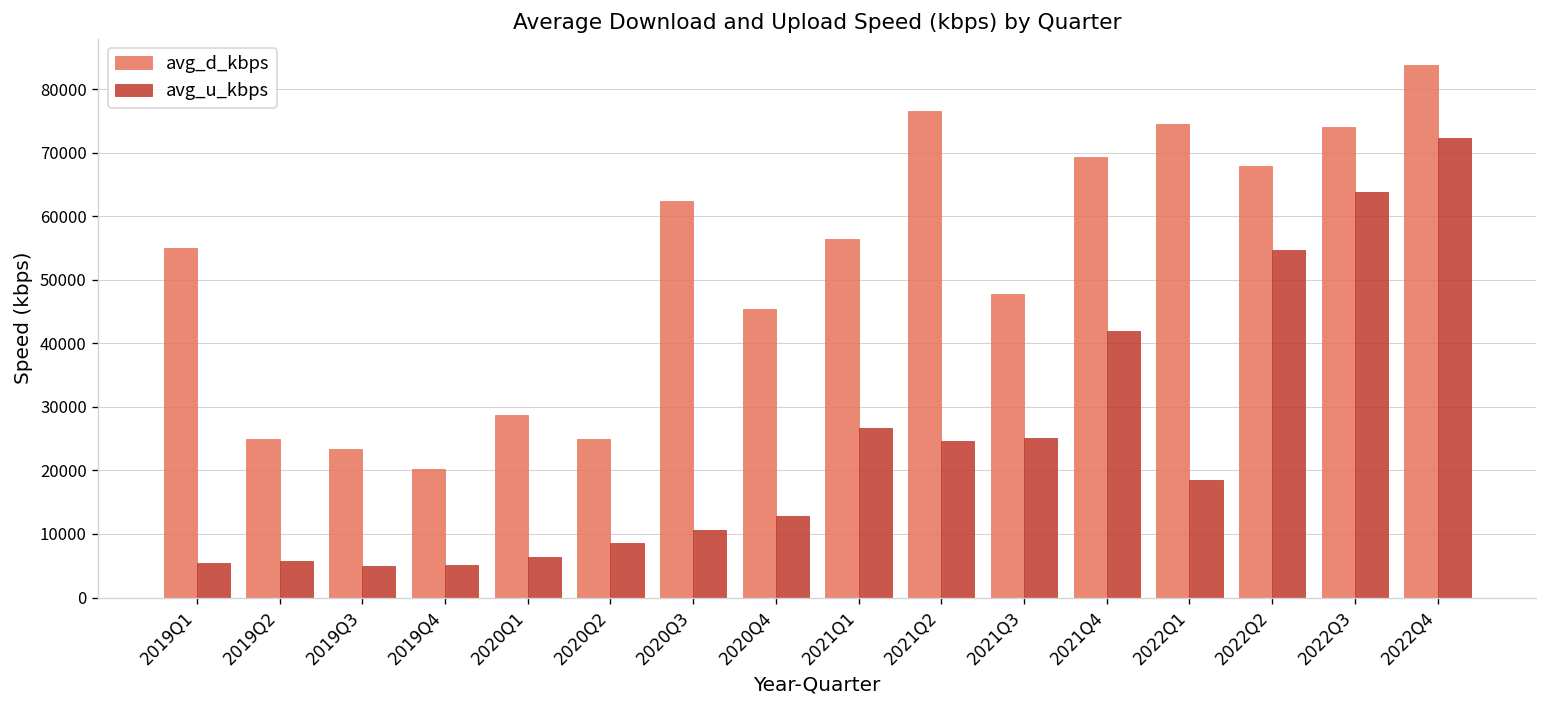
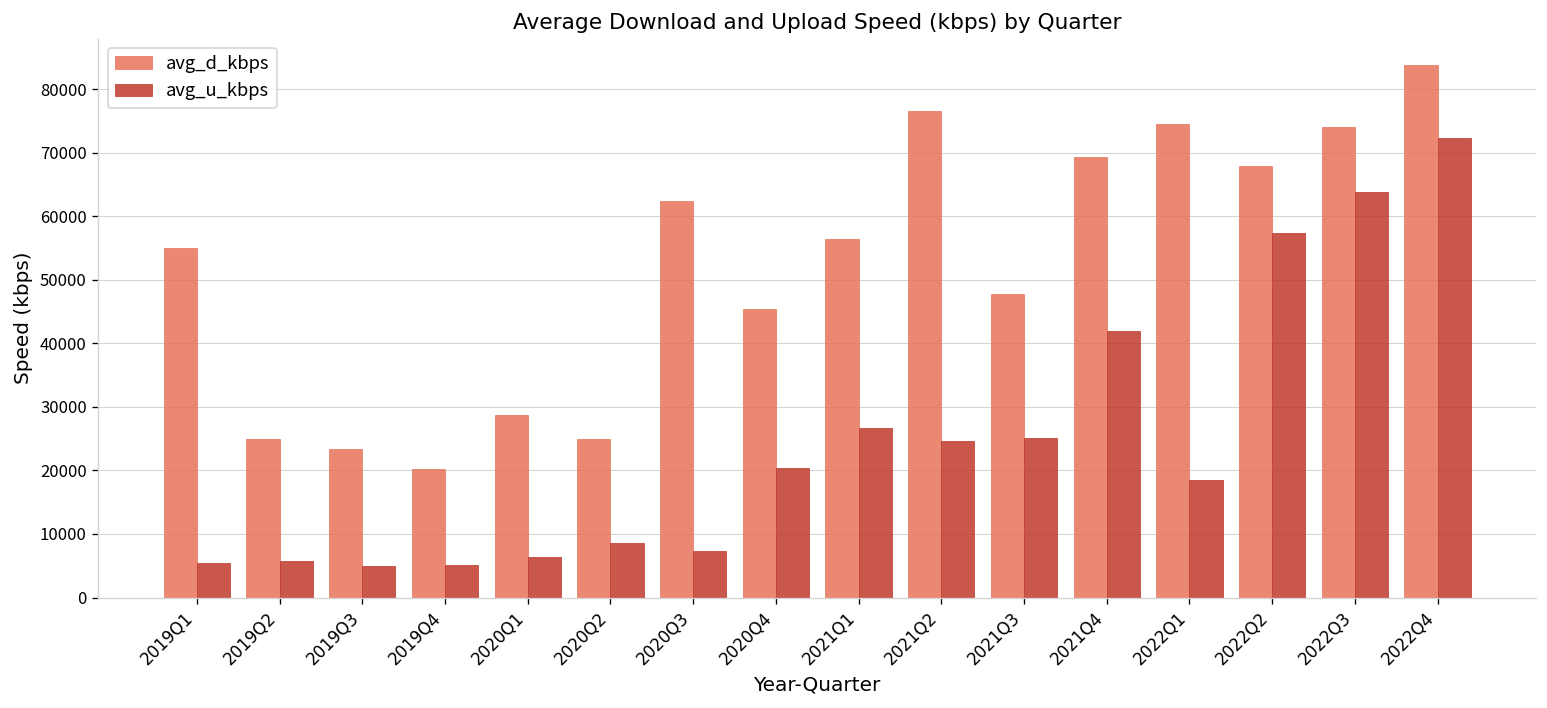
  {
    "avg_d_kbps": {
      "2019Q1": 55000,
      "2019Q2": 25000,
      "2019Q3": 23000,
      "2019Q4": 20000,
      "2020Q1": 29000,
      "2020Q2": 25000,
      "2020Q3": 62000,
      "2020Q4": 45000,
      "2021Q1": 56000,
      "2021Q2": 77000,
      "2021Q3": 48000,
      "2021Q4": 69000,
      "2022Q1": 75000,
      "2022Q2": 68000,
      "2022Q3": 74000,
      "2022Q4": 84000
    },
    "avg_u_kbps": {
      "2019Q1": 5000,
      "2019Q2": 6000,
      "2019Q3": 5000,
      "2019Q4": 5000,
      "2020Q1": 6000,
      "2020Q2": 9000,
-     "2020Q3": 11000,
-     "2020Q4": 13000,
+     "2020Q3": 7000,
+     "2020Q4": 20000,
      "2021Q1": 27000,
      "2021Q2": 25000,
      "2021Q3": 25000,
      "2021Q4": 42000,
      "2022Q1": 18000,
-     "2022Q2": 55000,
+     "2022Q2": 57000,
      "2022Q3": 64000,
      "2022Q4": 72000
    }
  }
